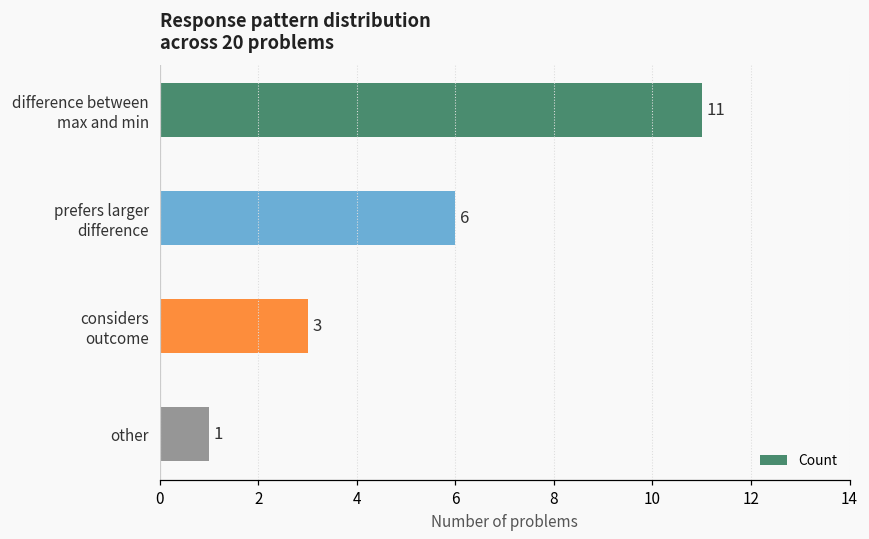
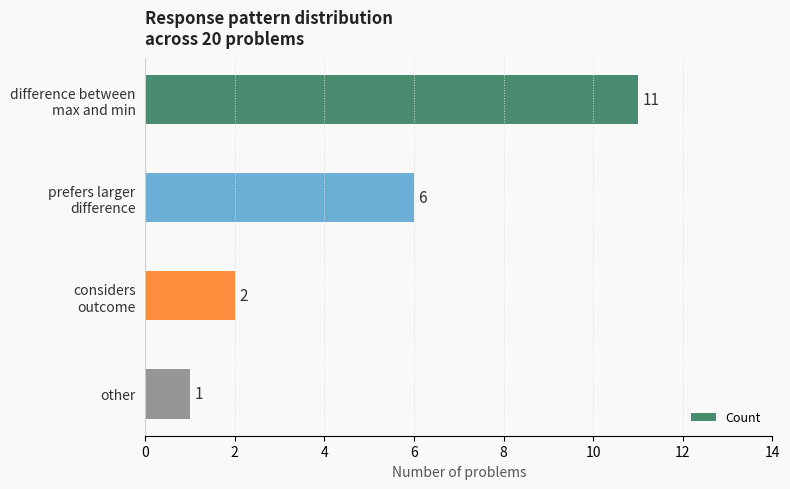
  {
    "difference between max and min": 11,
    "prefers larger difference": 6,
-   "considers outcome": 3,
+   "considers outcome": 2,
    "other": 1
  }
